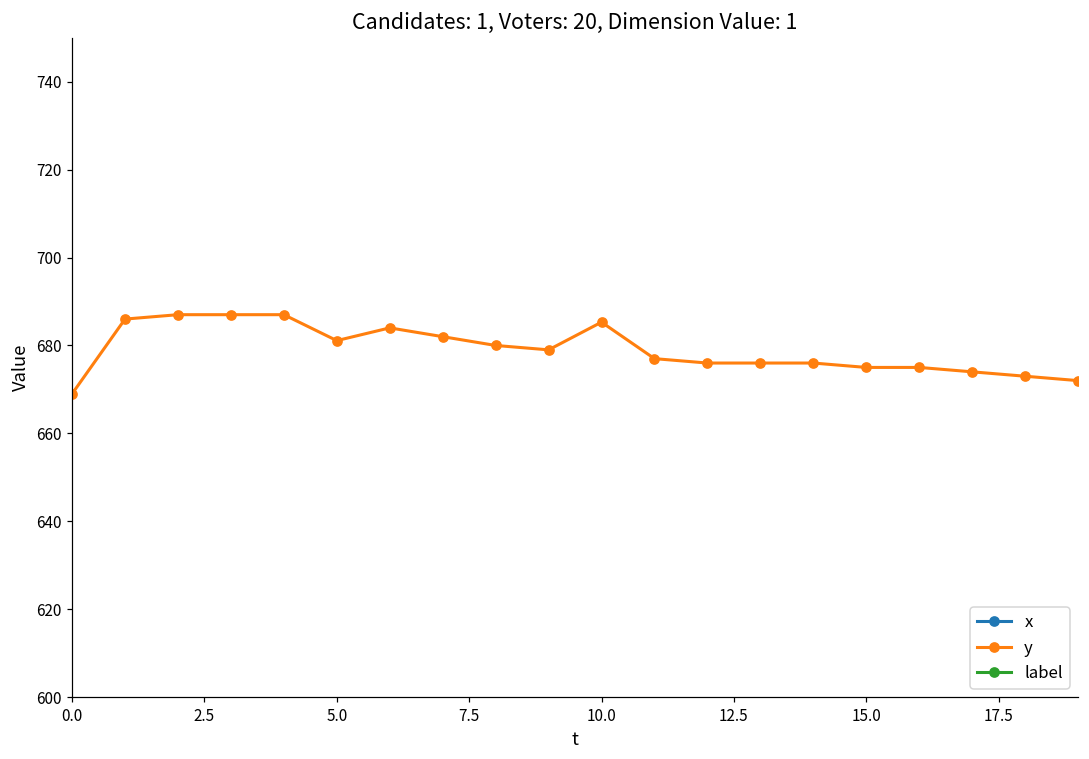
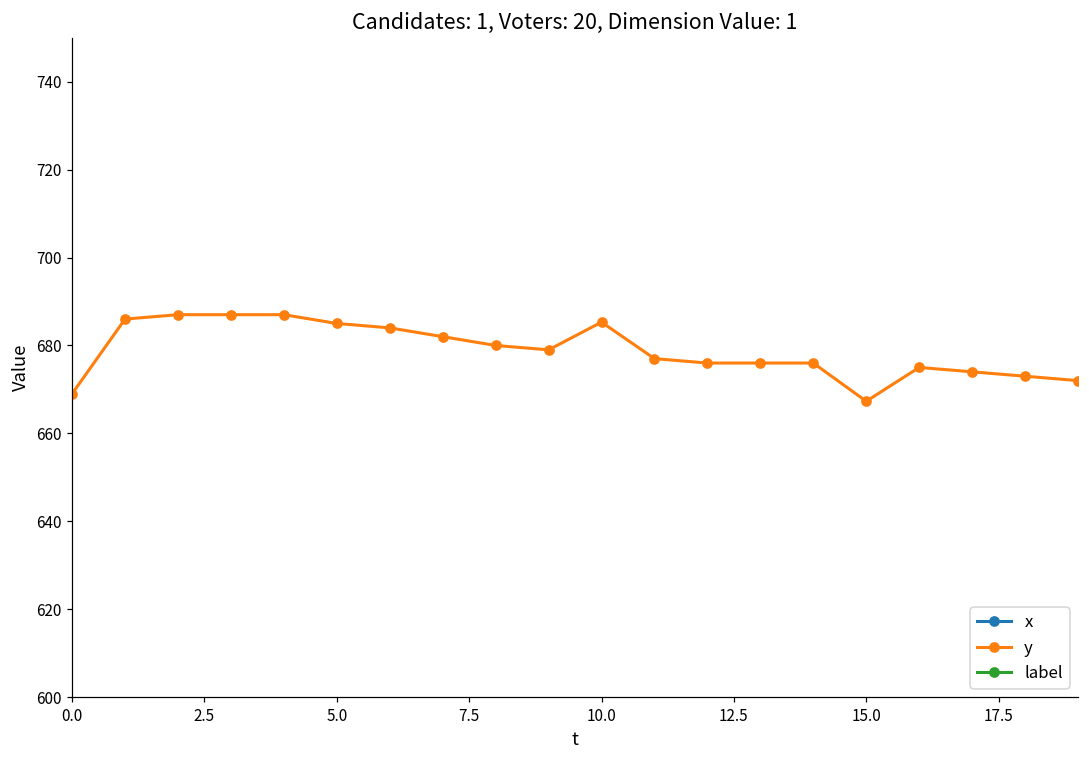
  {
    "y": {
      "0.0": 669,
-     "5.0": 681,
+     "5.0": 685,
      "10.0": 685,
-     "15.0": 675
+     "15.0": 667
    }
  }
